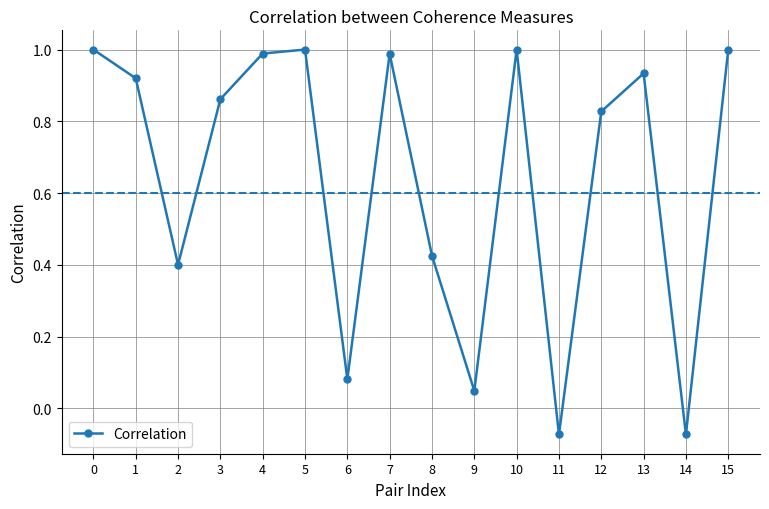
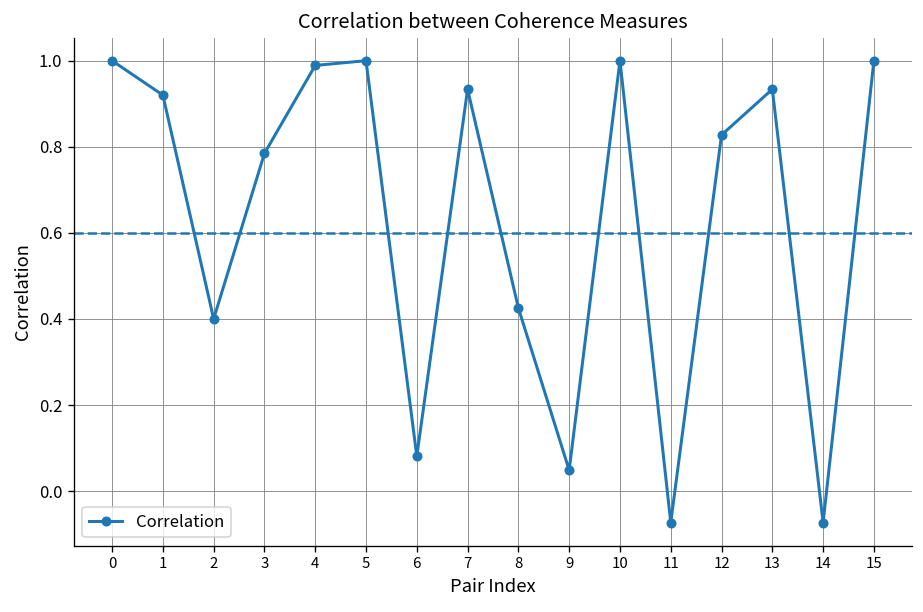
  {
    "0": 1.00,
    "1": 0.92,
    "2": 0.40,
-   "3": 0.86,
+   "3": 0.78,
    "4": 0.99,
    "5": 1.00,
    "6": 0.08,
-   "7": 0.99,
+   "7": 0.93,
    "8": 0.43,
    "9": 0.05,
    "10": 1.00,
    "11": -0.07,
    "12": 0.83,
    "13": 0.93,
    "14": -0.07,
    "15": 1.00
  }
